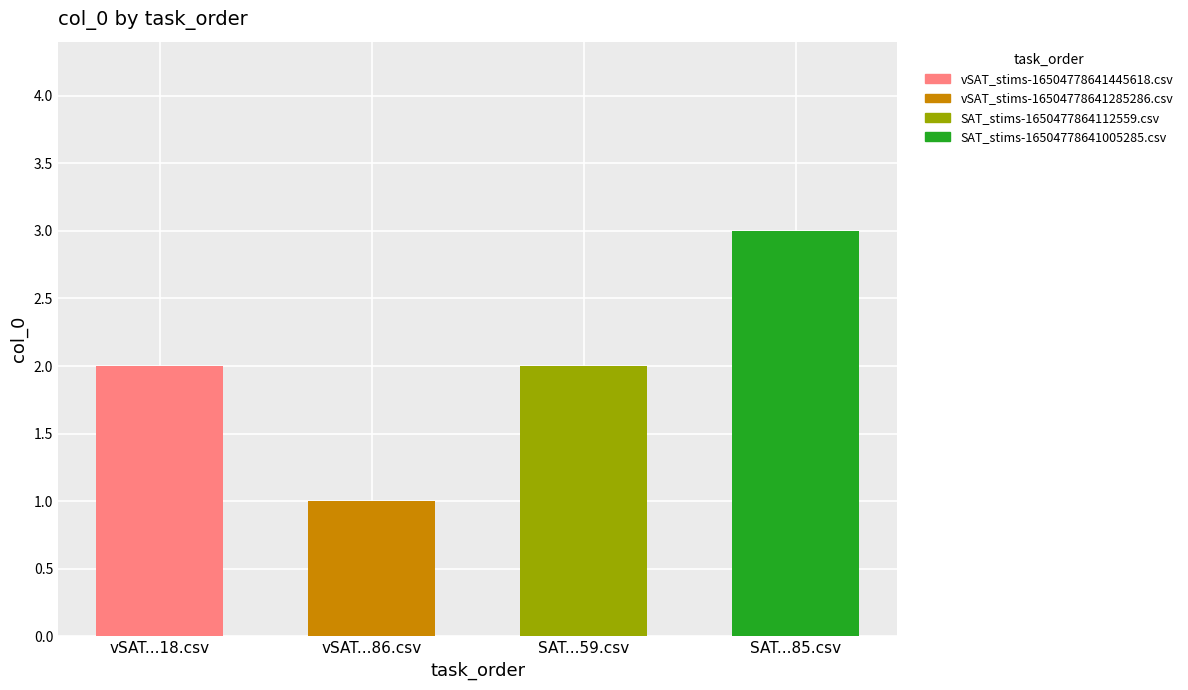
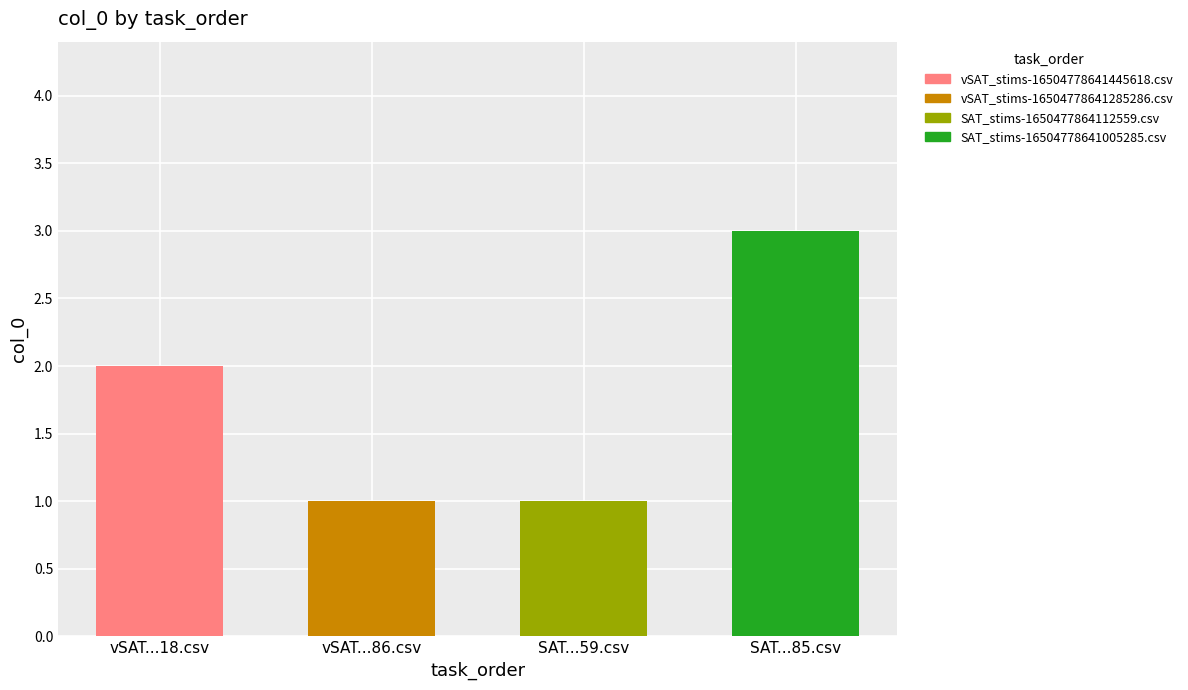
  {
    "vSAT...18.csv": 2,
    "vSAT...86.csv": 1,
-   "SAT...59.csv": 2,
+   "SAT...59.csv": 1,
    "SAT...85.csv": 3
  }
